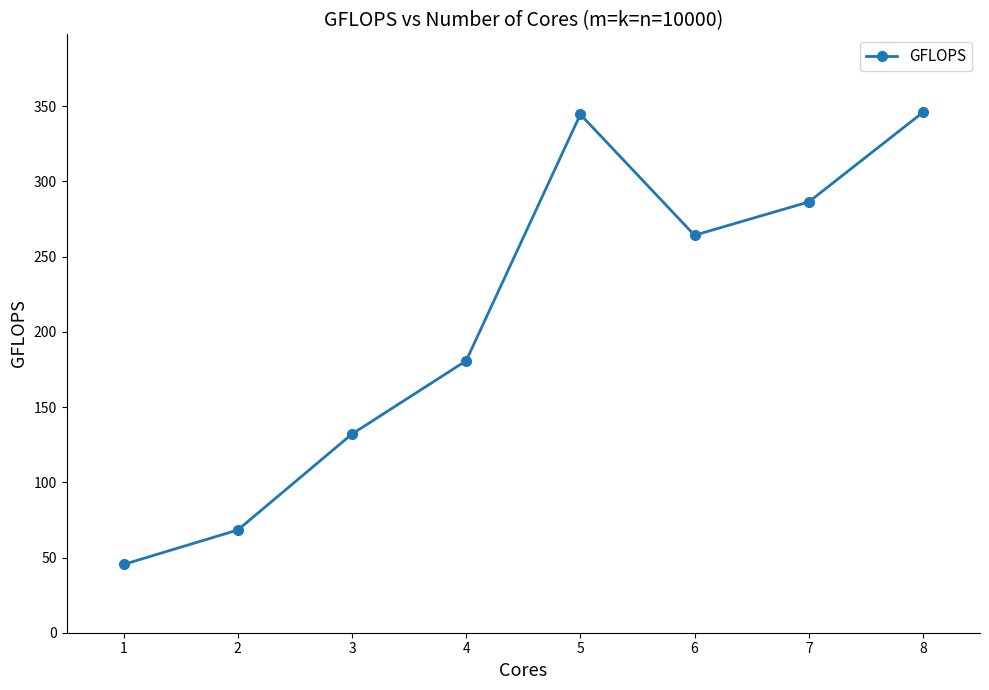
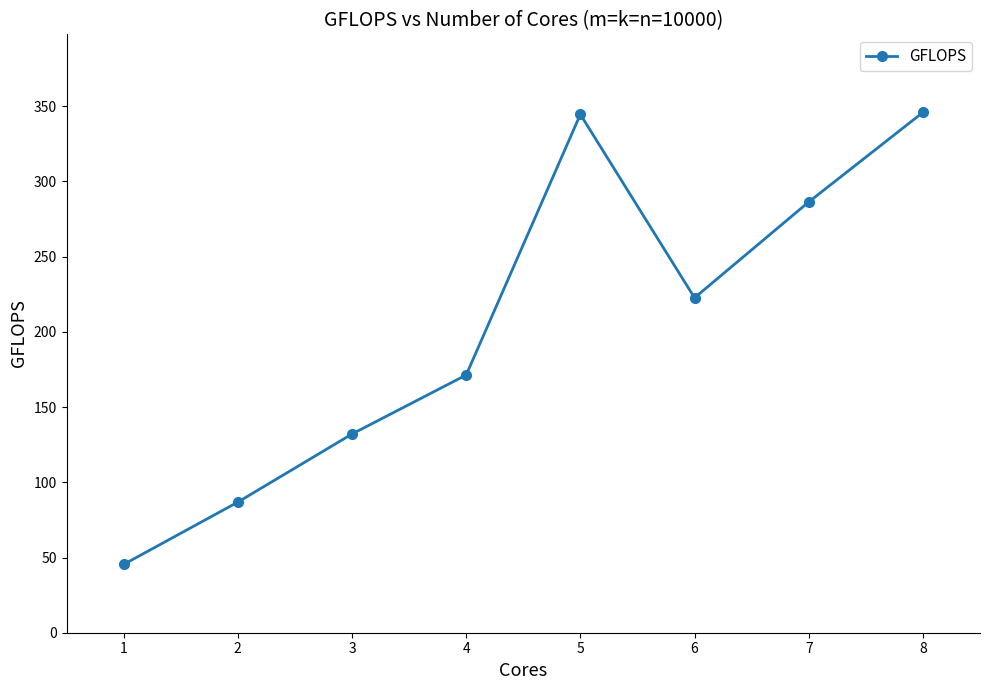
  {
    "1": 45,
-   "2": 68,
+   "2": 87,
    "3": 132,
-   "4": 181,
+   "4": 171,
    "5": 345,
-   "6": 264,
+   "6": 223,
    "7": 286,
    "8": 346
  }
